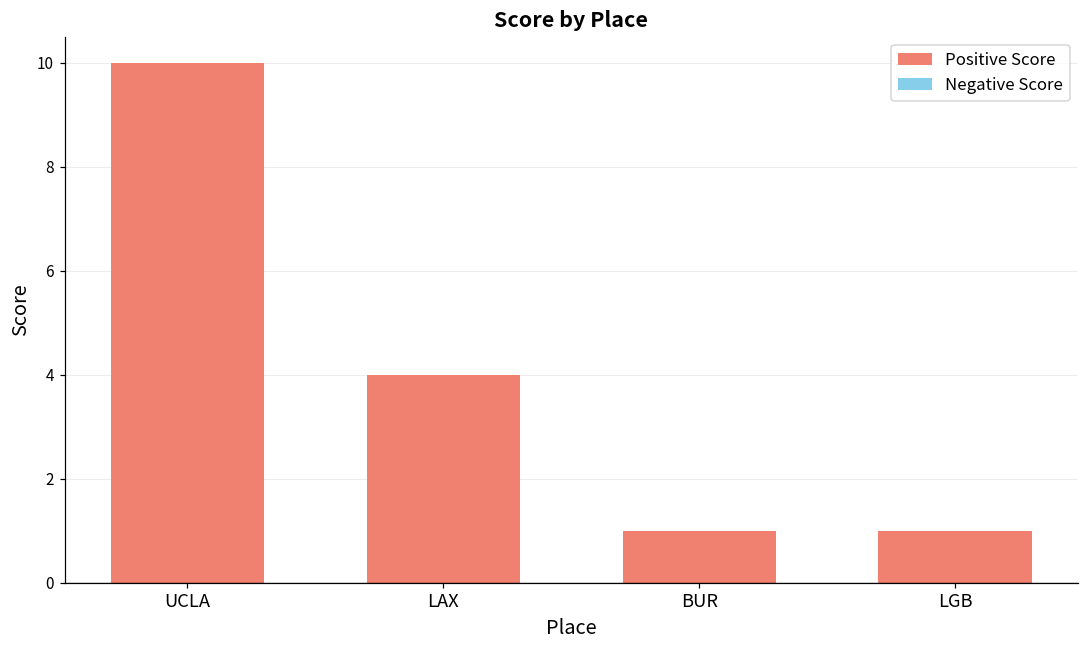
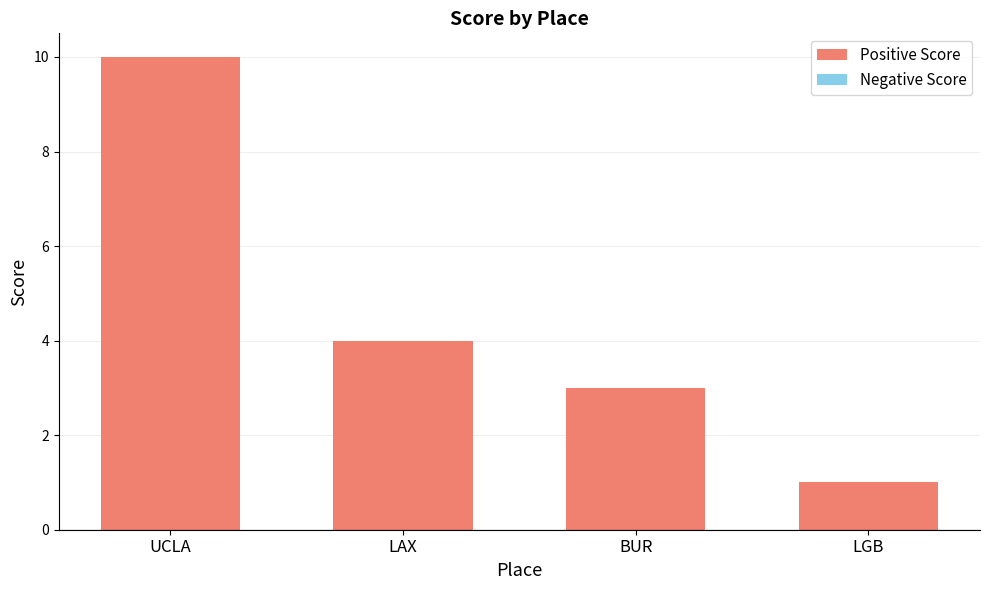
  {
    "Positive Score": {
      "UCLA": 10,
      "LAX": 4,
-     "BUR": 1,
+     "BUR": 3,
      "LGB": 1
    },
    "Negative Score": {
      "UCLA": 0,
      "LAX": 0,
      "BUR": 0,
      "LGB": 0
    }
  }
